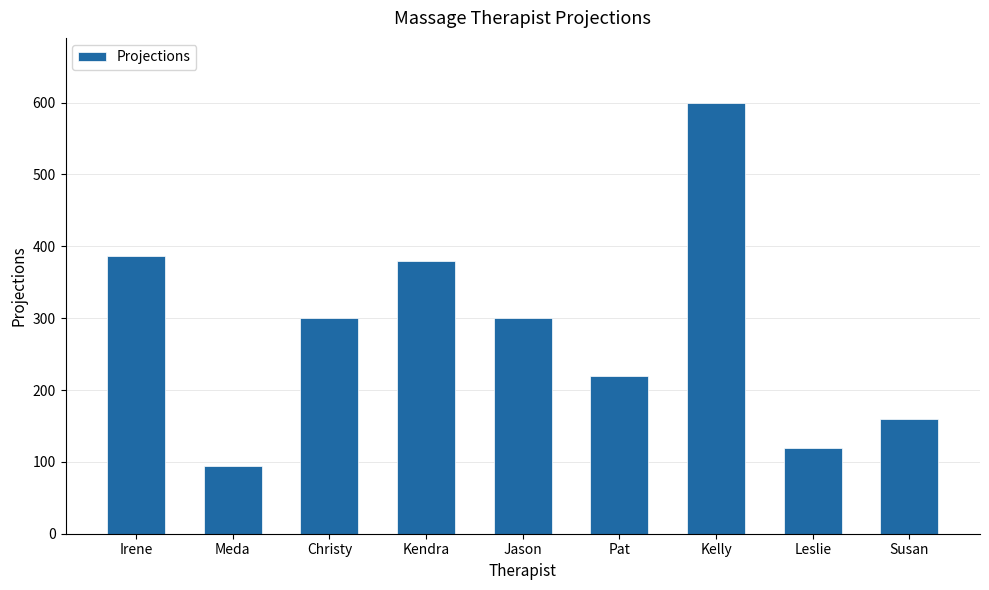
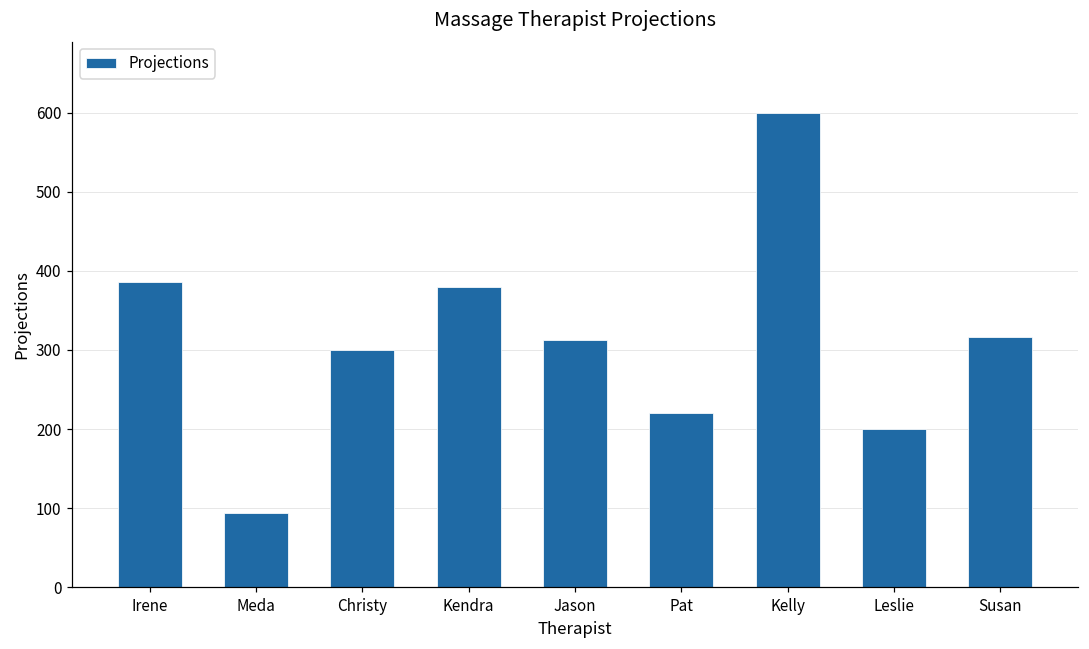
  {
    "Irene": 390,
    "Meda": 90,
    "Christy": 300,
    "Kendra": 380,
-   "Jason": 300,
+   "Jason": 310,
    "Pat": 220,
    "Kelly": 600,
-   "Leslie": 120,
-   "Susan": 160
+   "Leslie": 200,
+   "Susan": 320
  }
